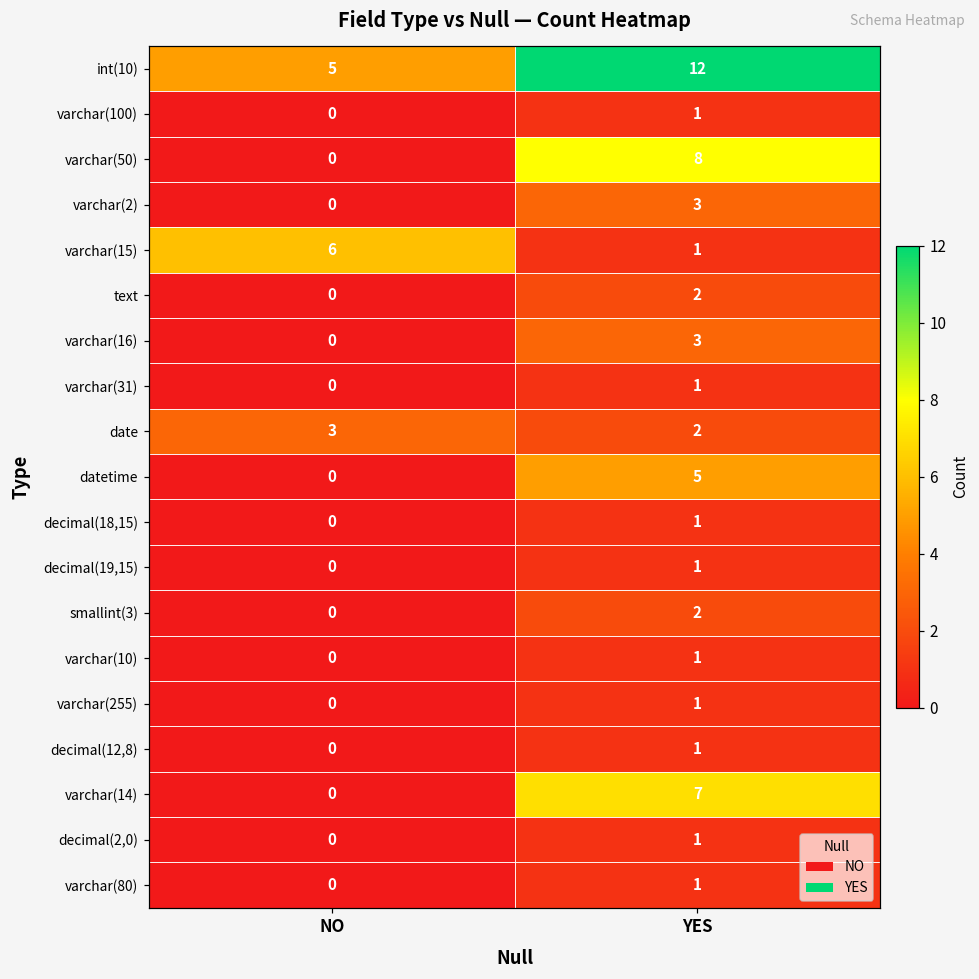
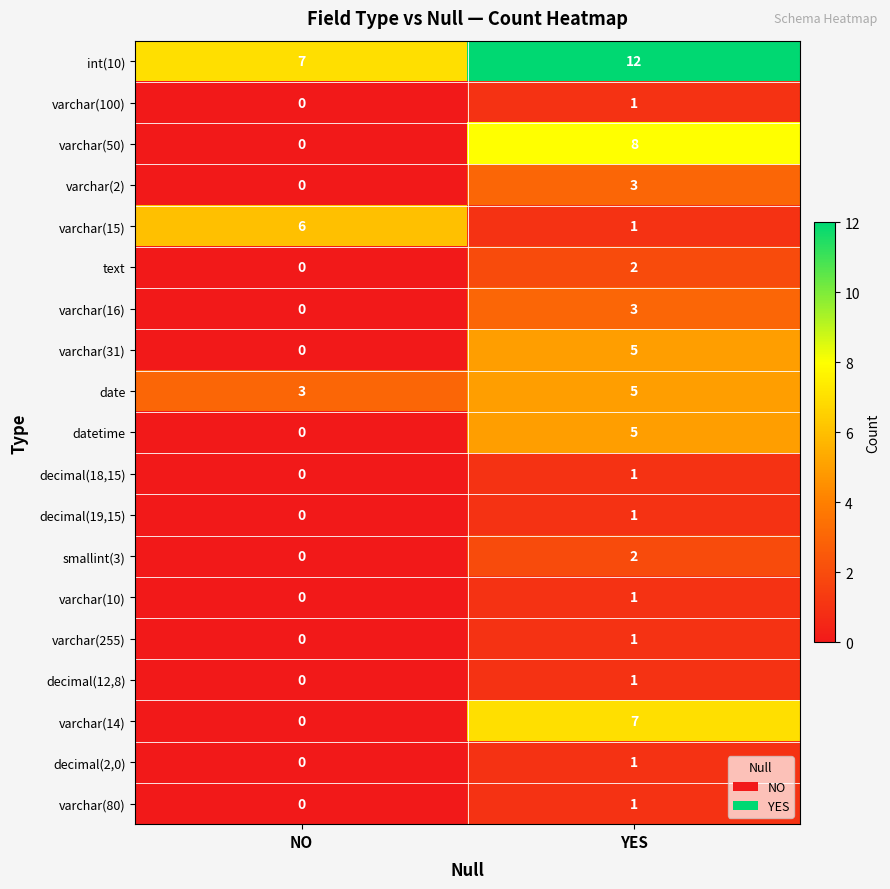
  {
    "int(10)": {
-     "NO": 5,
+     "NO": 7,
      "YES": 12
    },
    "varchar(100)": {
      "NO": 0,
      "YES": 1
    },
    "varchar(50)": {
      "NO": 0,
      "YES": 8
    },
    "varchar(2)": {
      "NO": 0,
      "YES": 3
    },
    "varchar(15)": {
      "NO": 6,
      "YES": 1
    },
    "text": {
      "NO": 0,
      "YES": 2
    },
    "varchar(16)": {
      "NO": 0,
      "YES": 3
    },
    "varchar(31)": {
      "NO": 0,
-     "YES": 1
+     "YES": 5
    },
    "date": {
      "NO": 3,
-     "YES": 2
+     "YES": 5
    },
    "datetime": {
      "NO": 0,
      "YES": 5
    },
    "decimal(18,15)": {
      "NO": 0,
      "YES": 1
    },
    "decimal(19,15)": {
      "NO": 0,
      "YES": 1
    },
    "smallint(3)": {
      "NO": 0,
      "YES": 2
    },
    "varchar(10)": {
      "NO": 0,
      "YES": 1
    },
    "varchar(255)": {
      "NO": 0,
      "YES": 1
    },
    "decimal(12,8)": {
      "NO": 0,
      "YES": 1
    },
    "varchar(14)": {
      "NO": 0,
      "YES": 7
    },
    "decimal(2,0)": {
      "NO": 0,
      "YES": 1
    },
    "varchar(80)": {
      "NO": 0,
      "YES": 1
    }
  }
